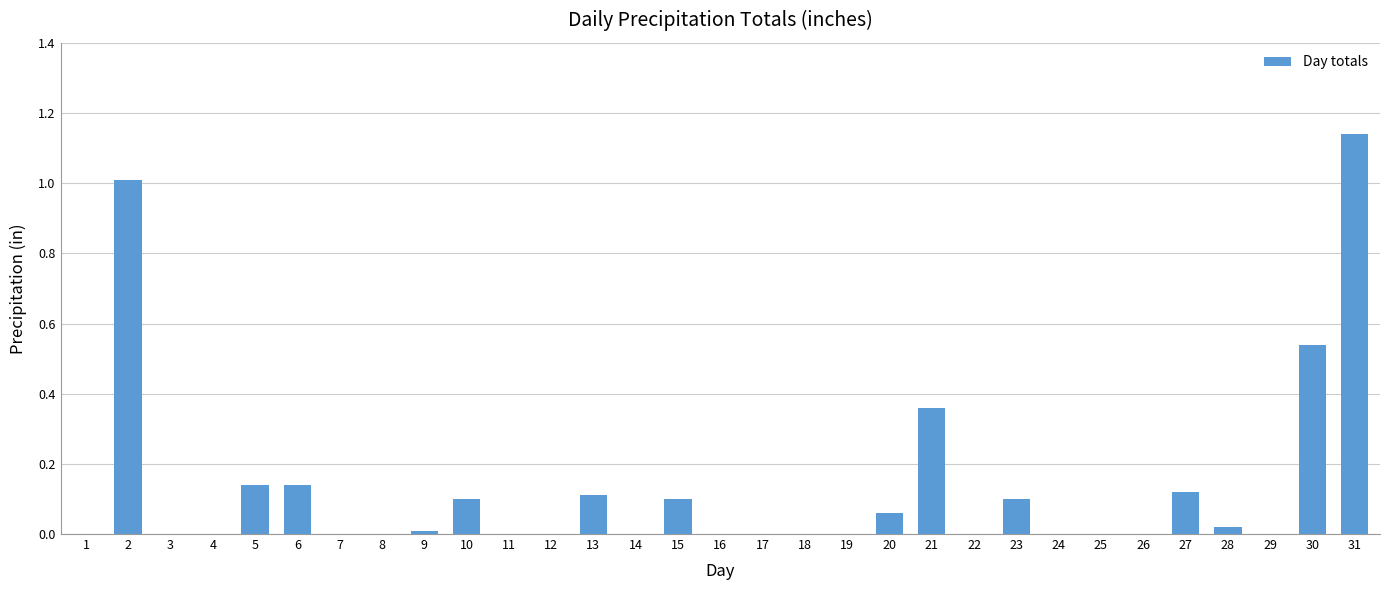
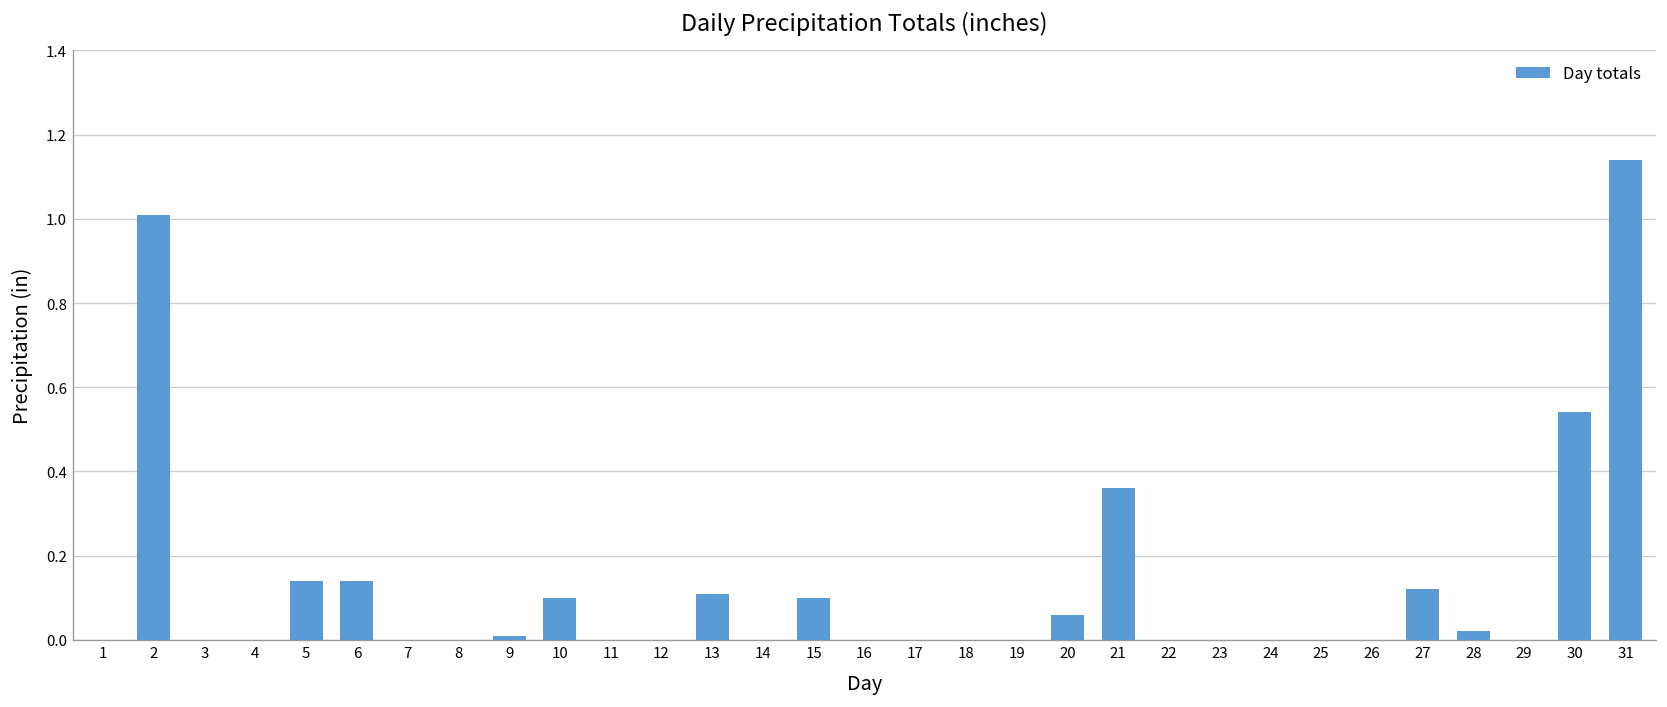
  {
    "1": 0.0,
    "2": 1.01,
    "3": 0.0,
    "4": 0.0,
    "5": 0.14,
    "6": 0.14,
    "7": 0.0,
    "8": 0.0,
    "9": 0.01,
    "10": 0.1,
    "11": 0.0,
    "12": 0.0,
    "13": 0.11,
    "14": 0.0,
    "15": 0.1,
    "16": 0.0,
    "17": 0.0,
    "18": 0.0,
    "19": 0.0,
    "20": 0.06,
    "21": 0.36,
    "22": 0.0,
-   "23": 0.1,
+   "23": 0.0,
    "24": 0.0,
    "25": 0.0,
    "26": 0.0,
    "27": 0.12,
    "28": 0.02,
    "29": 0.0,
    "30": 0.54,
    "31": 1.14
  }
